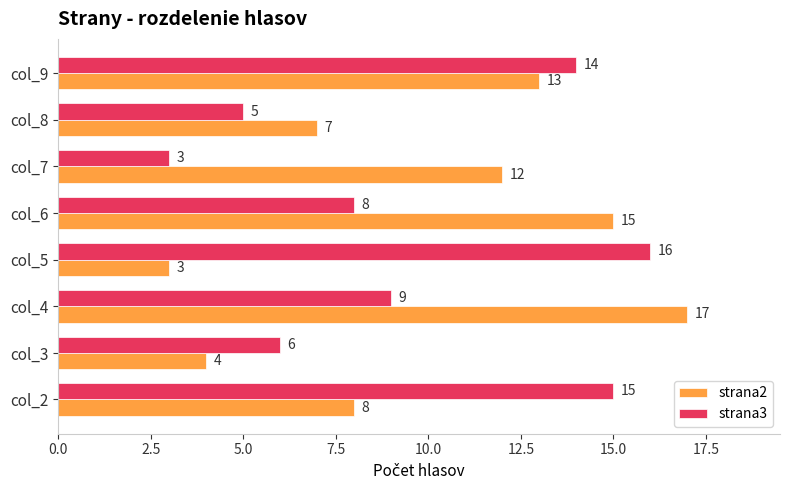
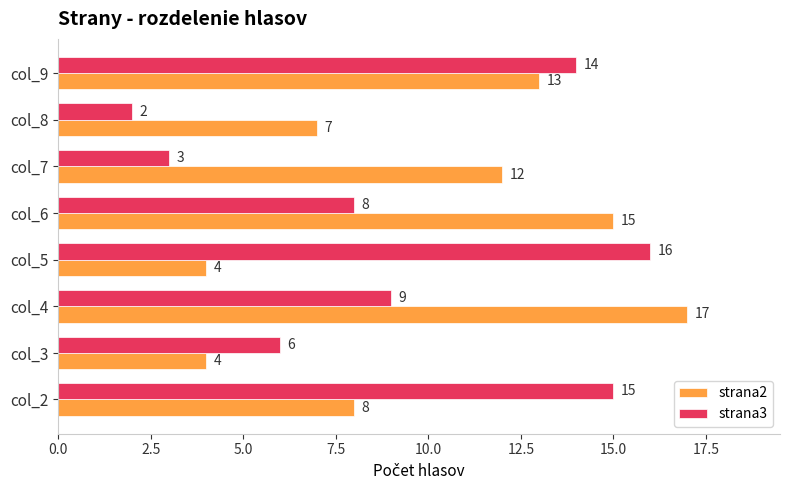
  {
    "strana2": {
      "col_9": 13,
      "col_8": 7,
      "col_7": 12,
      "col_6": 15,
-     "col_5": 3,
+     "col_5": 4,
      "col_4": 17,
      "col_3": 4,
      "col_2": 8
    },
    "strana3": {
      "col_9": 14,
-     "col_8": 5,
+     "col_8": 2,
      "col_7": 3,
      "col_6": 8,
      "col_5": 16,
      "col_4": 9,
      "col_3": 6,
      "col_2": 15
    }
  }
